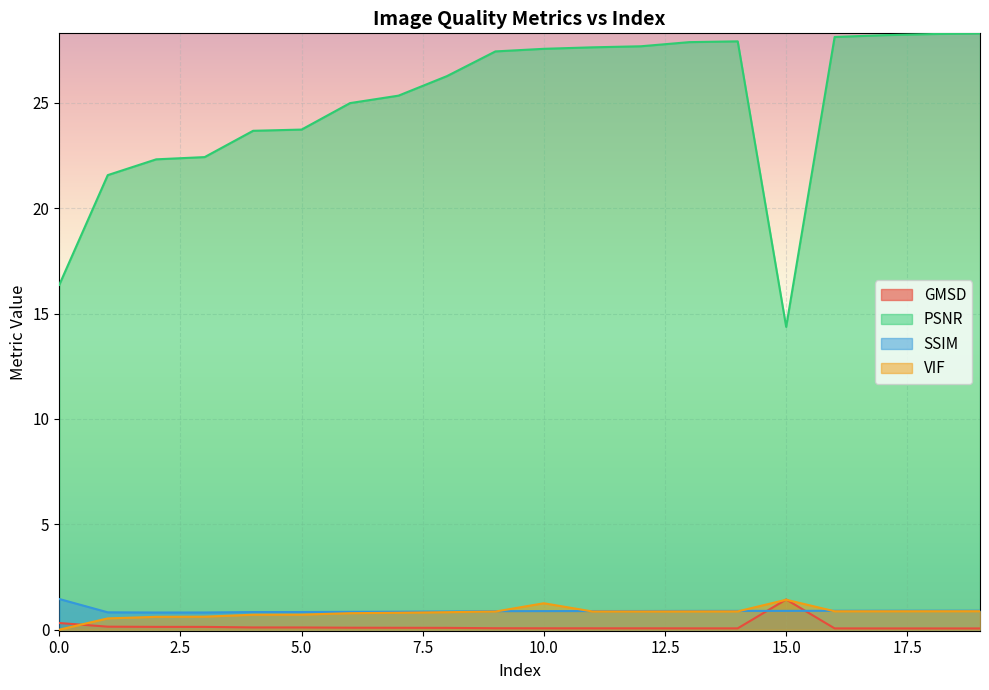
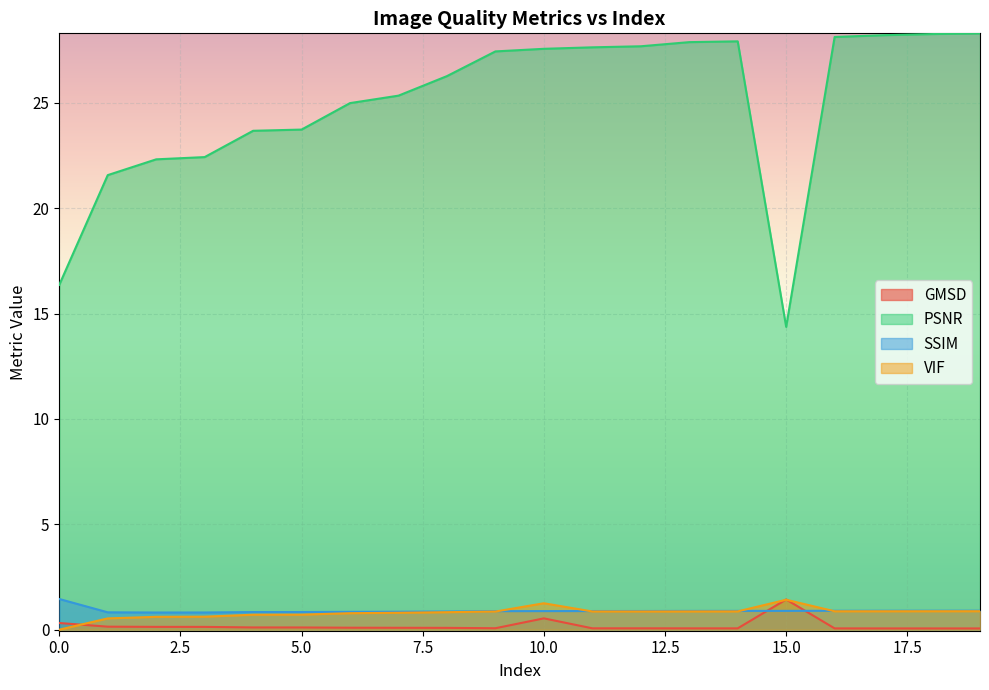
  {
    "GMSD": {
      "0.0": 0.3,
      "5.0": 0.1,
-     "10.0": 0.1
+     "10.0": 0.5
    },
    "PSNR": {
      "0.0": 16.4,
      "5.0": 23.7,
      "10.0": 27.6,
      "15.0": 14.4
    },
    "SSIM": {
      "0.0": 1.5,
      "10.0": 0.9,
      "15.0": 0.9
    },
    "VIF": {
      "0.0": 0.0,
      "10.0": 1.3
    }
  }
